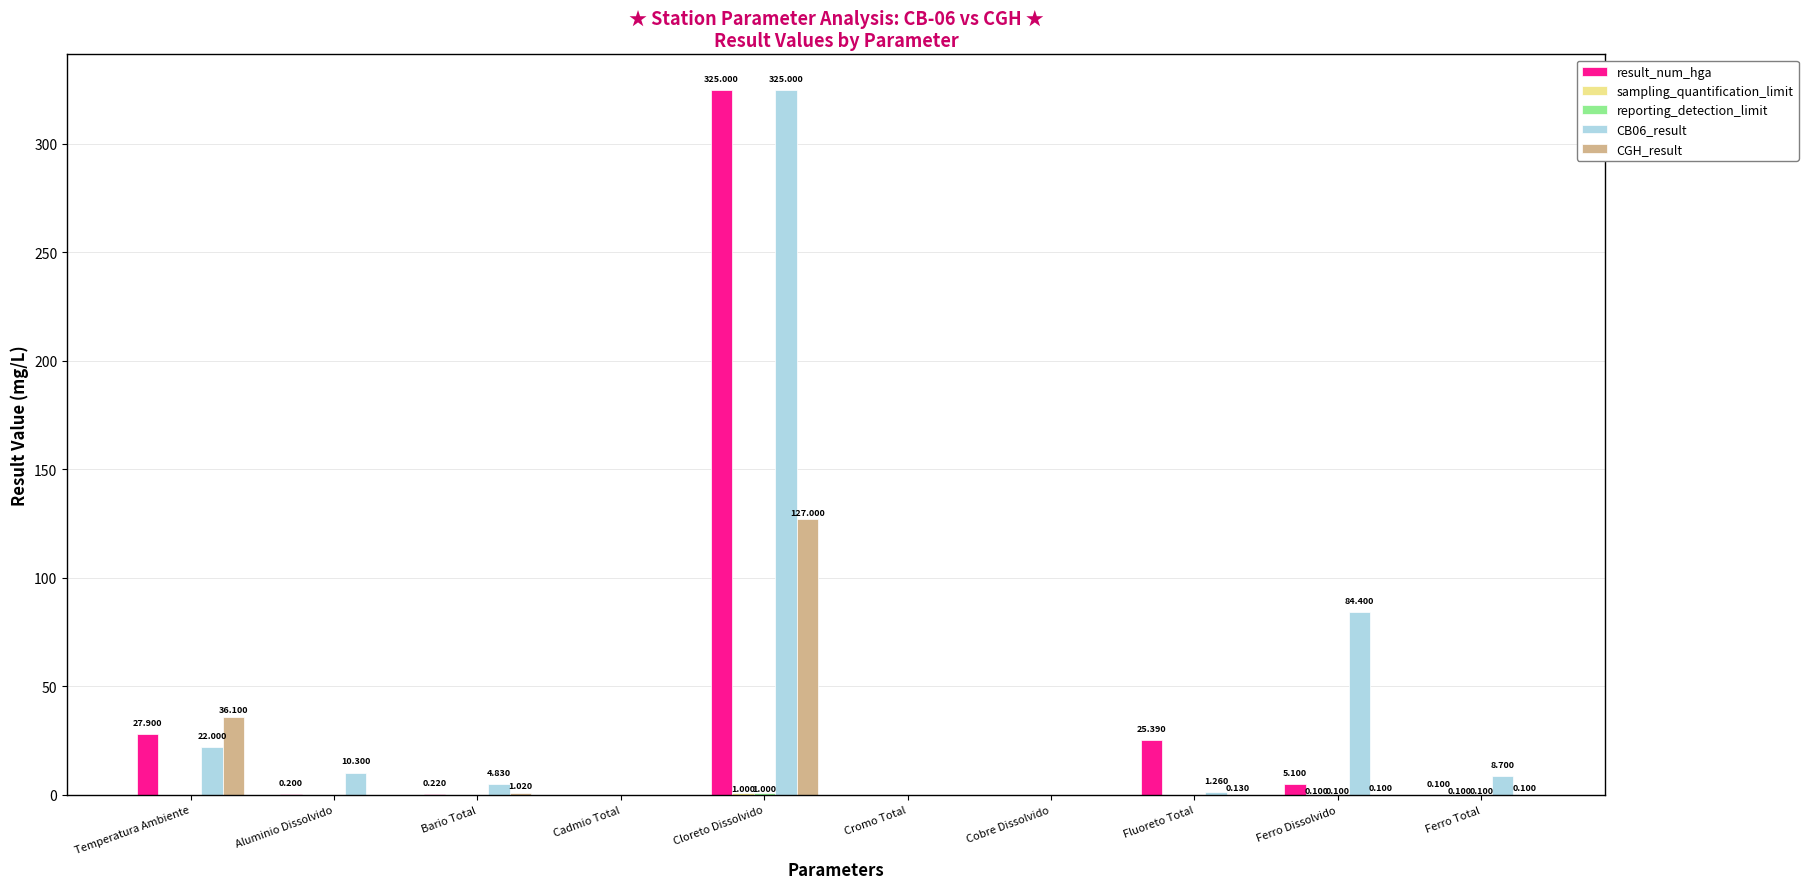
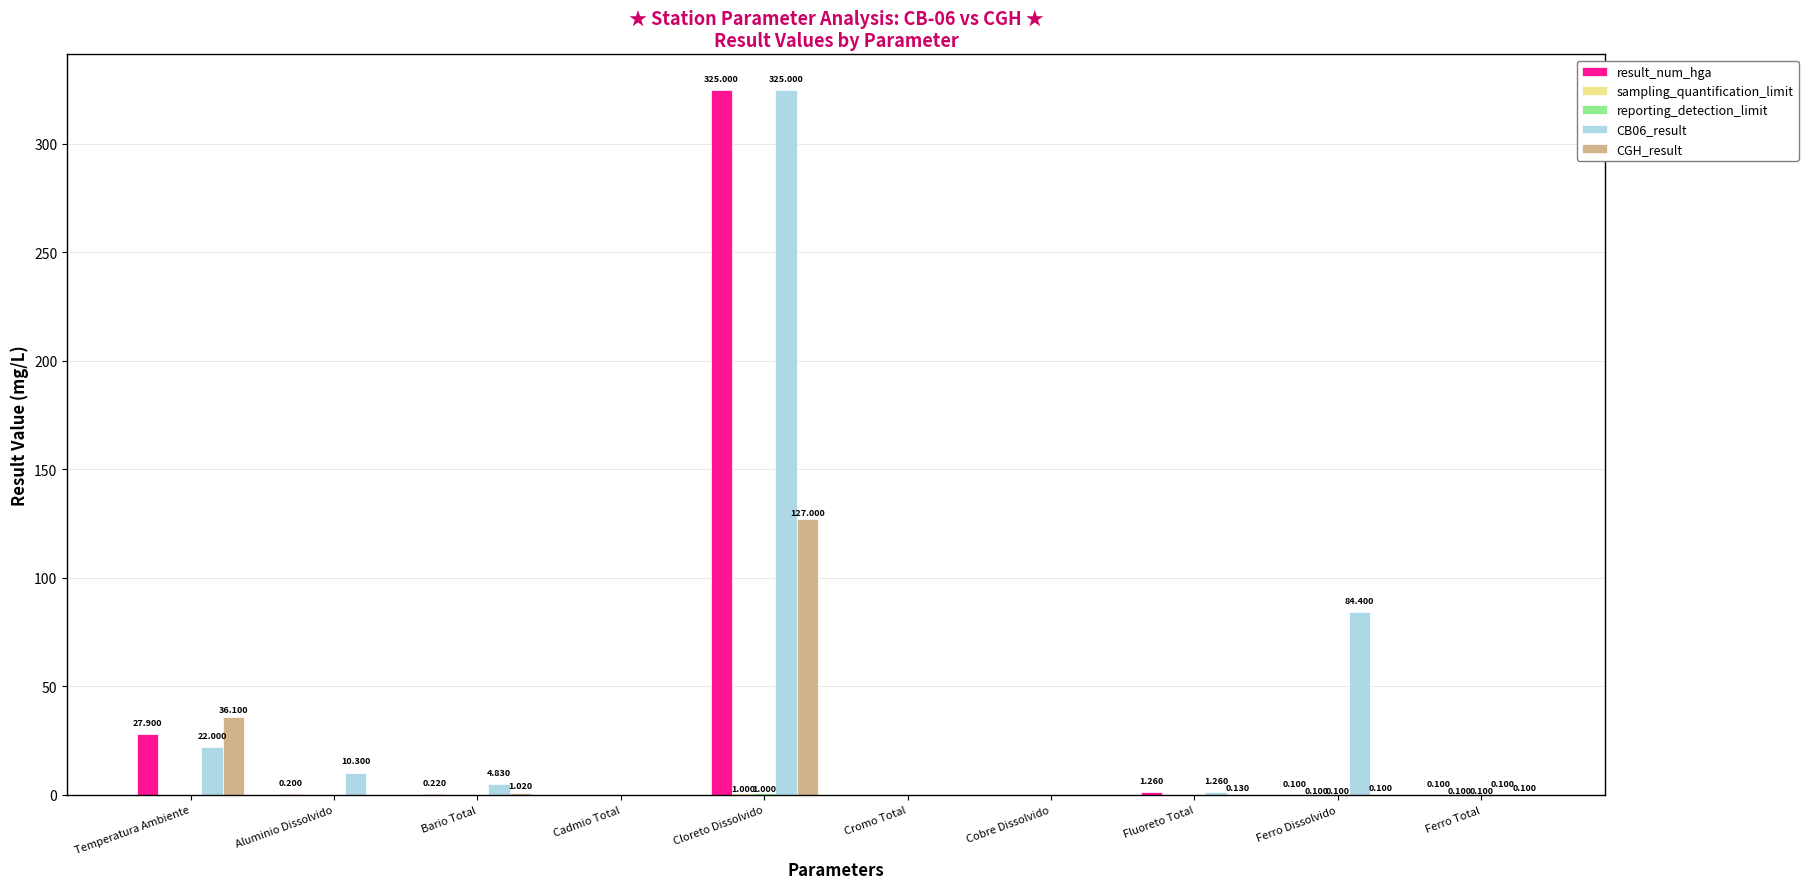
  {
    "result_num_hga": {
      "Temperatura Ambiente": 27.900,
      "Aluminio Dissolvido": 0.200,
      "Bario Total": 0.220,
      "Cloreto Dissolvido": 325.000,
-     "Fluoreto Total": 25.390,
-     "Ferro Dissolvido": 5.100,
+     "Fluoreto Total": 1.260,
+     "Ferro Dissolvido": 0.100,
      "Ferro Total": 0.100
    },
    "reporting_detection_limit": {
      "Cloreto Dissolvido": 1.000,
      "Ferro Dissolvido": 0.100,
      "Ferro Total": 0.100
    },
    "CB06_result": {
      "Temperatura Ambiente": 22.000,
      "Aluminio Dissolvido": 10.300,
      "Bario Total": 4.830,
      "Cloreto Dissolvido": 325.000,
      "Fluoreto Total": 1.260,
      "Ferro Dissolvido": 84.400,
-     "Ferro Total": 8.700
+     "Ferro Total": 0.100
    }
  }
